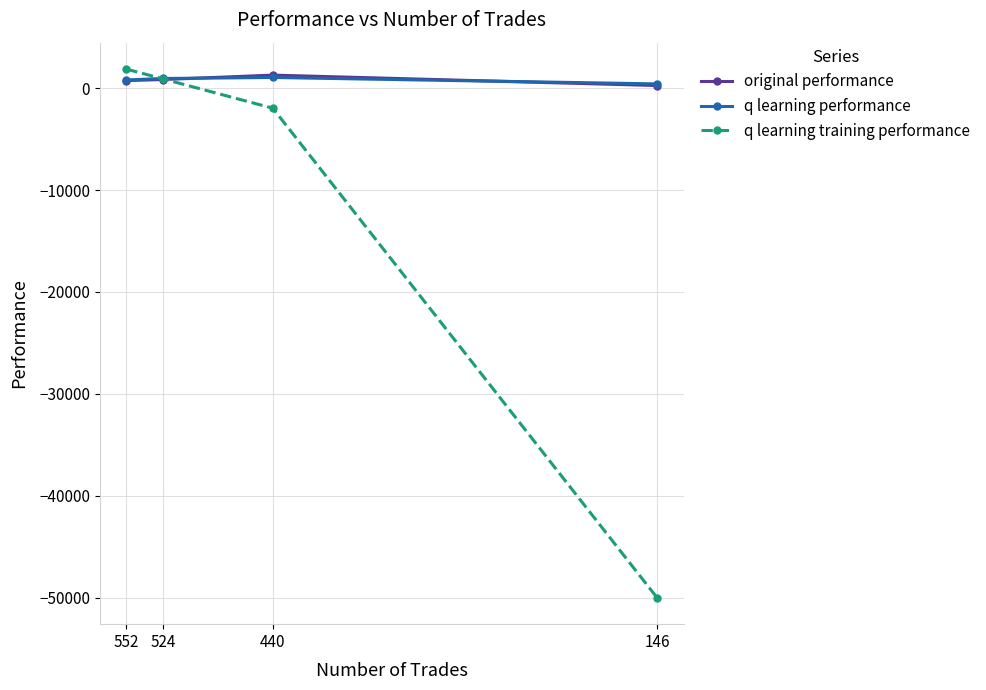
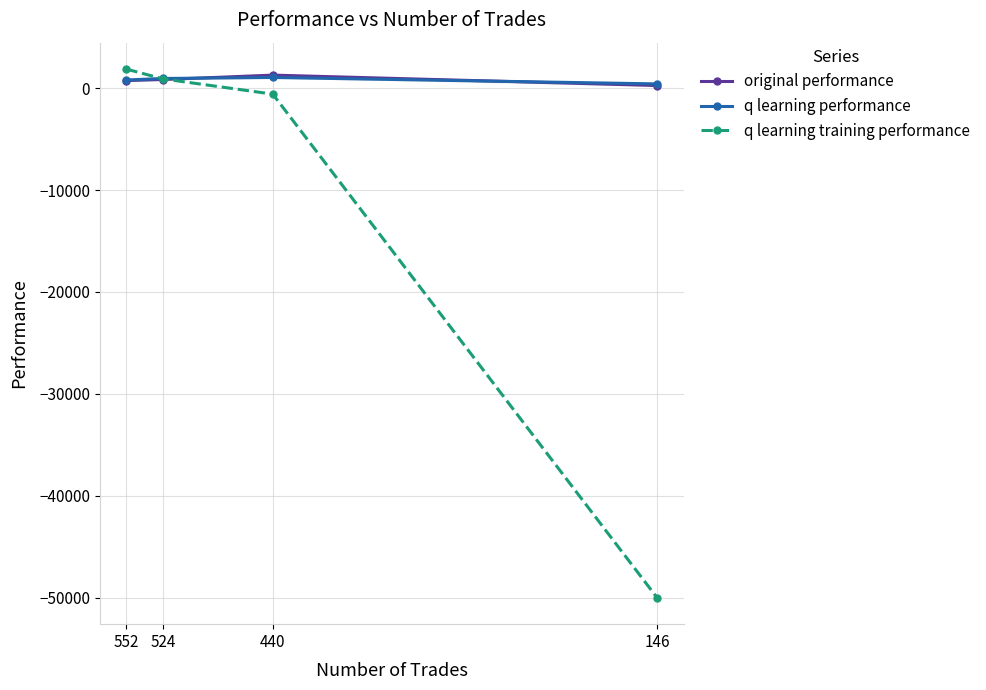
  {
    "q learning training performance": {
      "552": 1900,
-     "440": -2000,
+     "440": -600,
      "146": -50000
    }
  }
